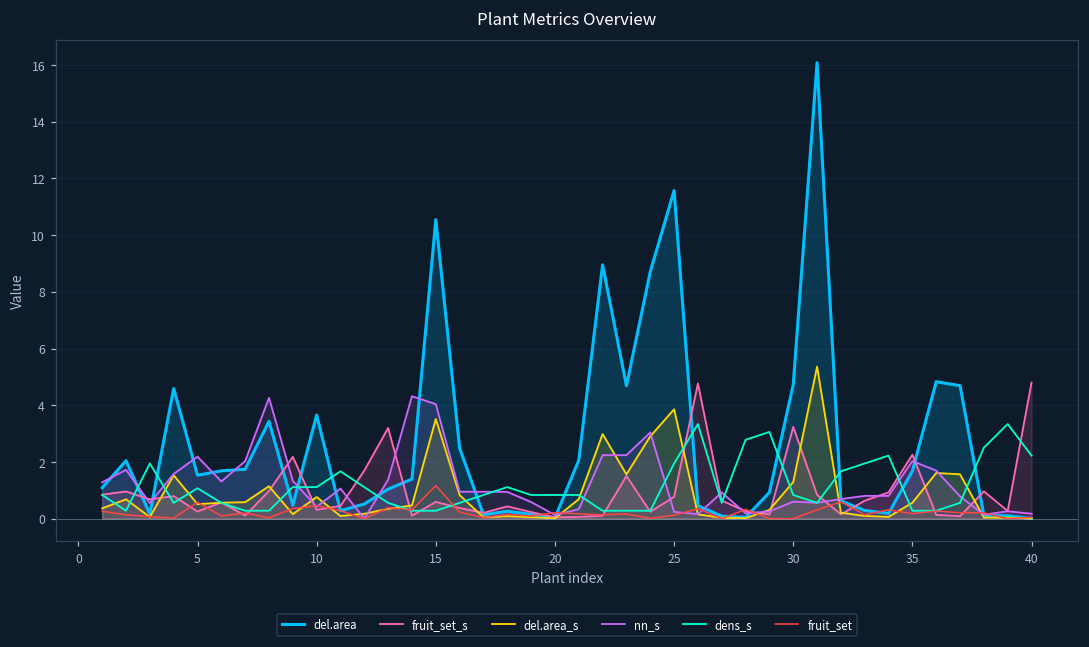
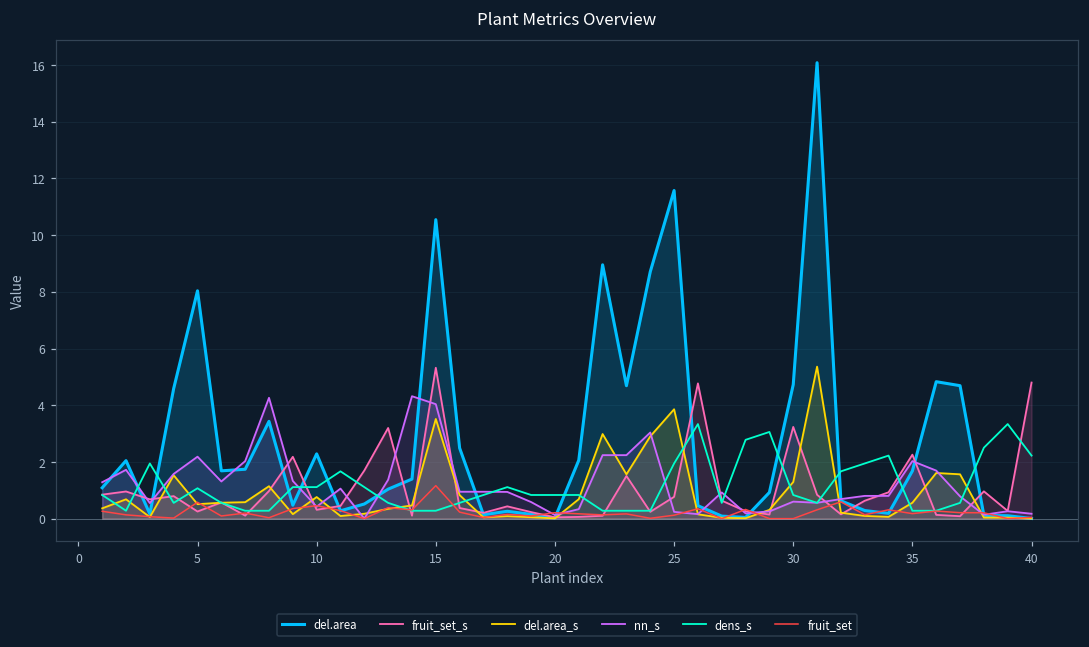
  {
    "del.area": {
-     "5": 1.5,
-     "10": 3.7,
+     "5": 8.0,
+     "10": 2.3,
      "15": 10.5,
      "25": 11.6,
      "30": 4.7,
      "35": 1.7
    },
    "fruit_set_s": {
      "5": 0.3,
      "10": 0.3,
-     "15": 0.6,
+     "15": 5.3,
      "25": 0.8,
      "30": 3.2,
      "35": 2.3,
      "40": 4.8
    },
    "del.area_s": {
      "10": 0.8,
      "15": 3.5,
      "25": 3.9,
      "30": 1.3,
      "35": 0.6
    },
    "nn_s": {
      "5": 2.2,
      "15": 4.0,
      "25": 0.2,
      "30": 0.6,
      "35": 2.0,
      "40": 0.2
    },
    "dens_s": {
      "5": 1.1,
      "10": 1.1,
      "15": 0.3,
      "20": 0.8,
      "25": 1.9,
      "30": 0.8,
      "35": 0.3,
      "40": 2.2
    },
    "fruit_set": {
      "15": 1.2,
      "25": 0.1,
      "30": 0.0,
      "35": 0.2
    }
  }
